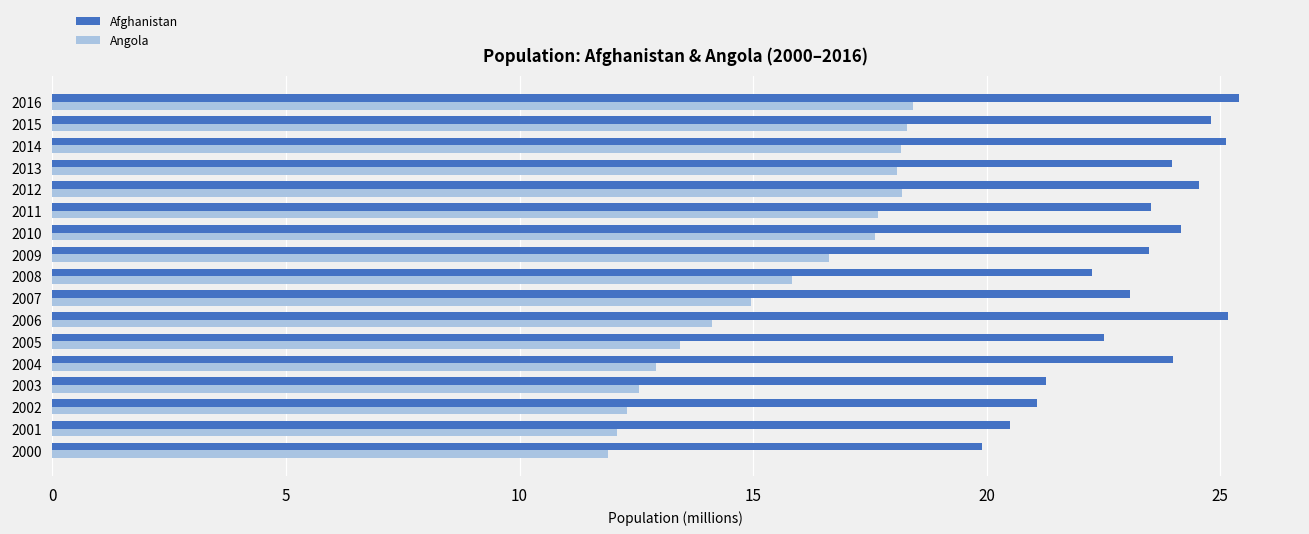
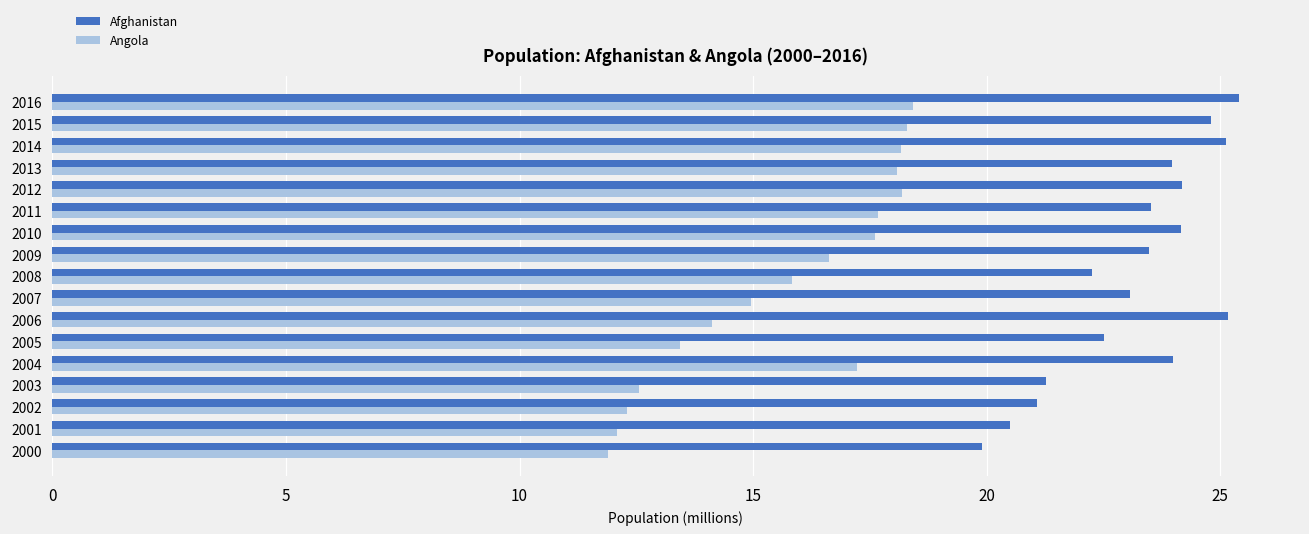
  {
    "Afghanistan": {
      "2016": 25.4,
      "2015": 24.8,
      "2014": 25.1,
      "2013": 24.0,
-     "2012": 24.6,
+     "2012": 24.2,
      "2011": 23.5,
      "2010": 24.2,
      "2009": 23.5,
      "2008": 22.3,
      "2007": 23.1,
      "2006": 25.2,
      "2005": 22.5,
      "2004": 24.0,
      "2003": 21.3,
      "2002": 21.1,
      "2001": 20.5,
      "2000": 19.9
    },
    "Angola": {
      "2016": 18.4,
      "2015": 18.3,
      "2014": 18.2,
      "2013": 18.1,
      "2012": 18.2,
      "2011": 17.7,
      "2010": 17.6,
      "2009": 16.6,
      "2008": 15.8,
      "2007": 14.9,
      "2006": 14.1,
      "2005": 13.4,
-     "2004": 12.9,
+     "2004": 17.2,
      "2003": 12.6,
      "2002": 12.3,
      "2001": 12.1,
      "2000": 11.9
    }
  }
